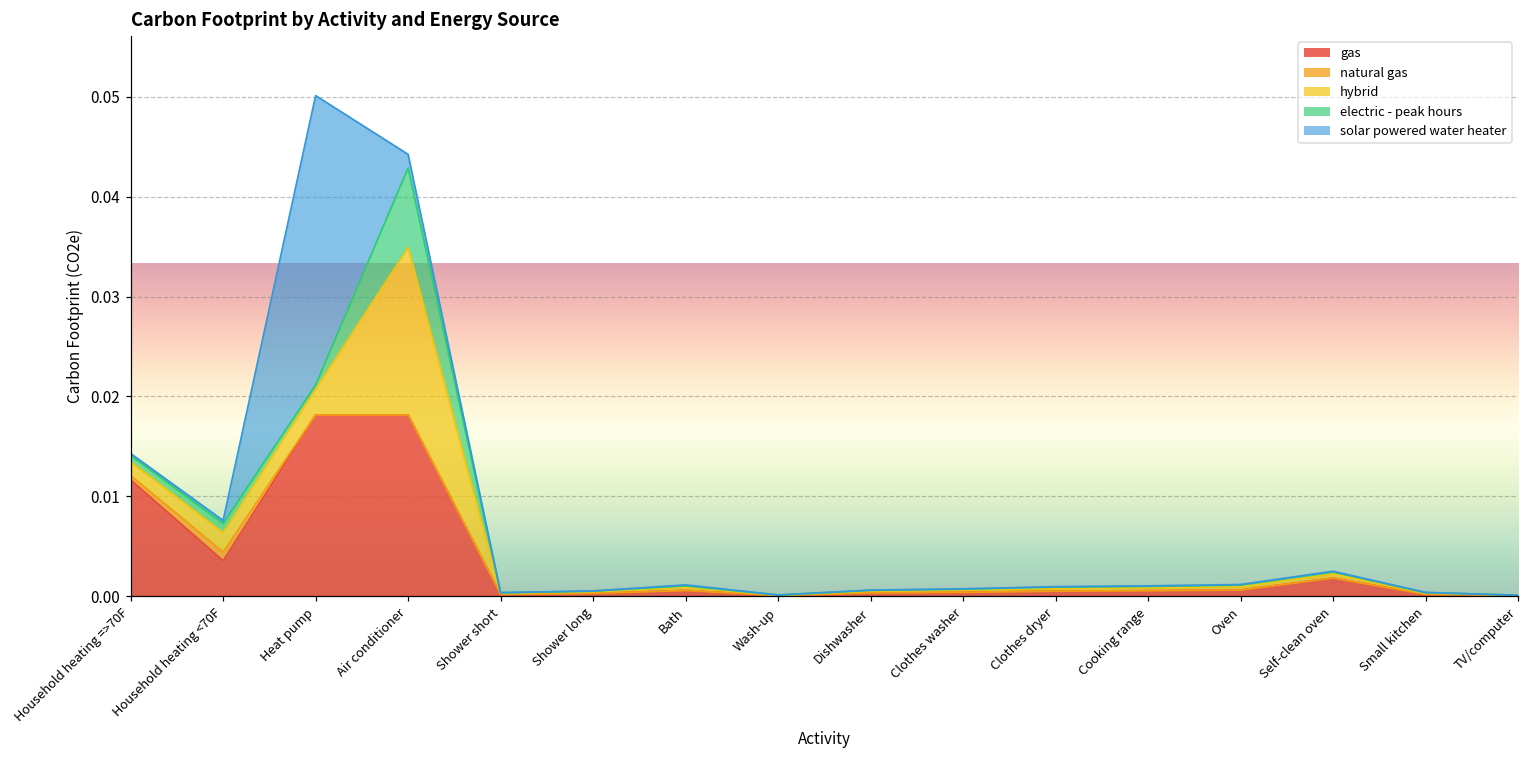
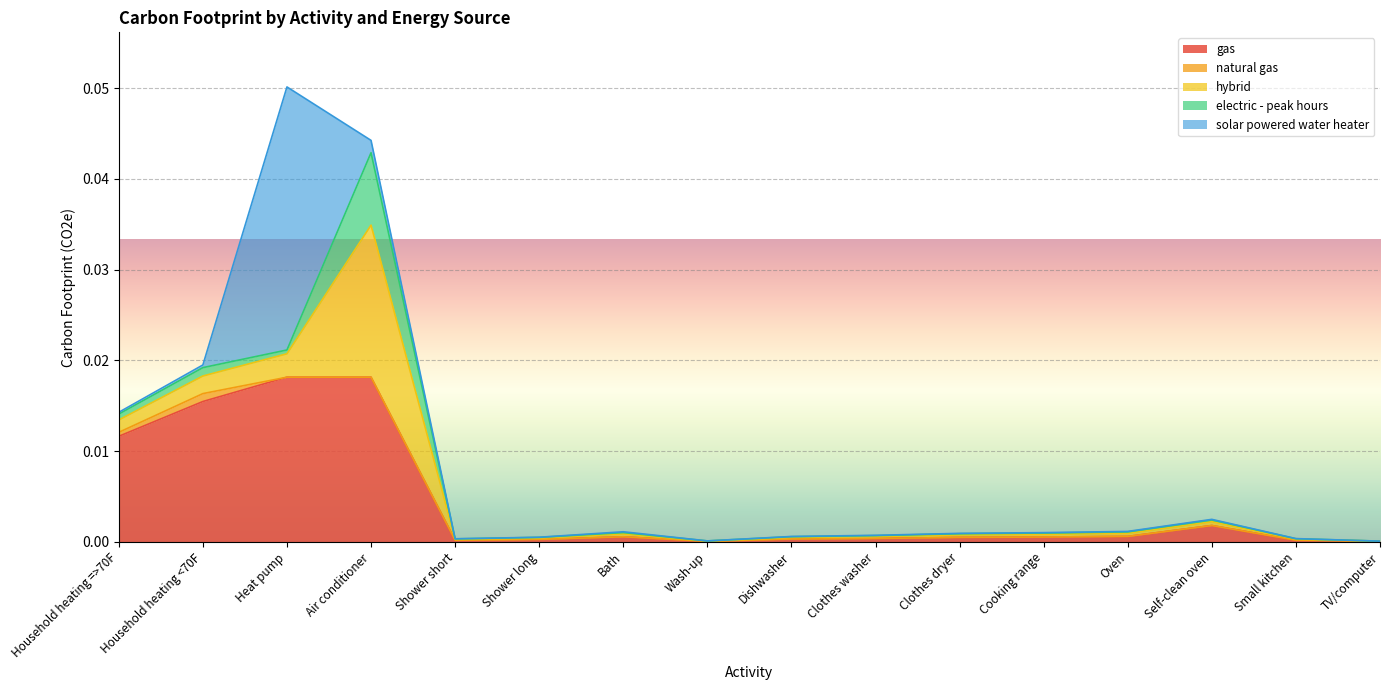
  {
    "gas": {
      "Household heating =>70F": 0.012,
-     "Household heating <70F": 0.004
+     "Household heating <70F": 0.015
    },
    "electric - peak hours": {
      "Household heating <70F": 0.001,
      "Heat pump": 0.000,
      "Air conditioner": 0.008
    },
    "solar powered water heater": {
      "Household heating <70F": 0.000,
      "Heat pump": 0.029,
      "Air conditioner": 0.001
    }
  }
